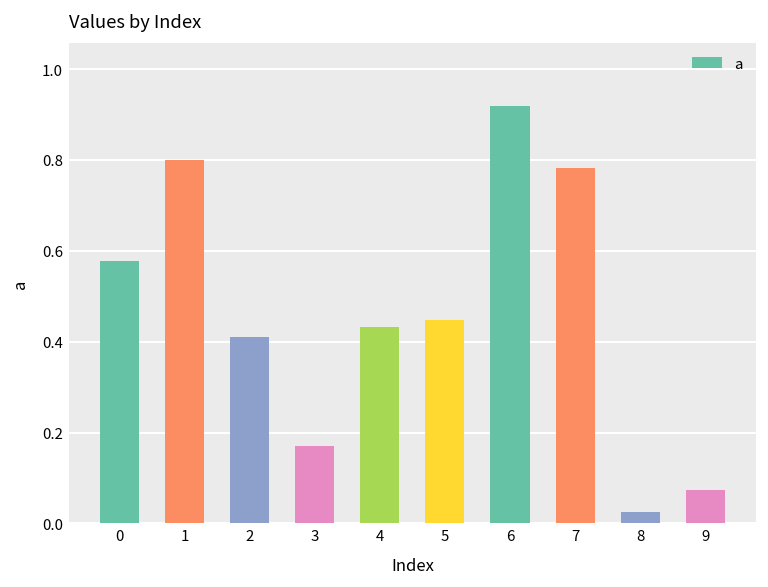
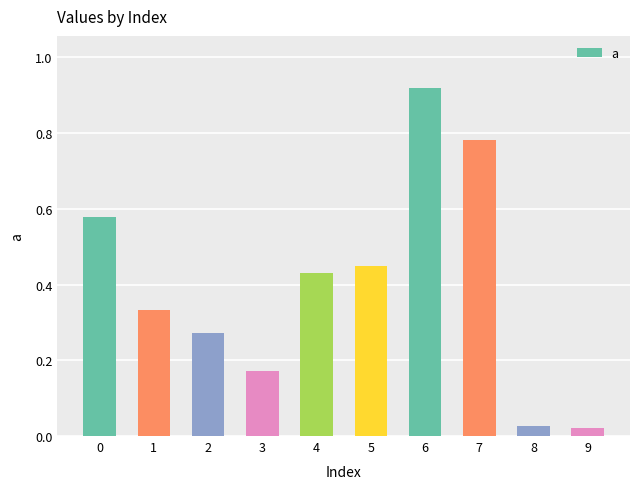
  {
    "0": 0.58,
-   "1": 0.80,
-   "2": 0.41,
+   "1": 0.33,
+   "2": 0.27,
    "3": 0.17,
    "4": 0.43,
    "5": 0.45,
    "6": 0.92,
    "7": 0.78,
    "8": 0.03,
-   "9": 0.07
+   "9": 0.02
  }
